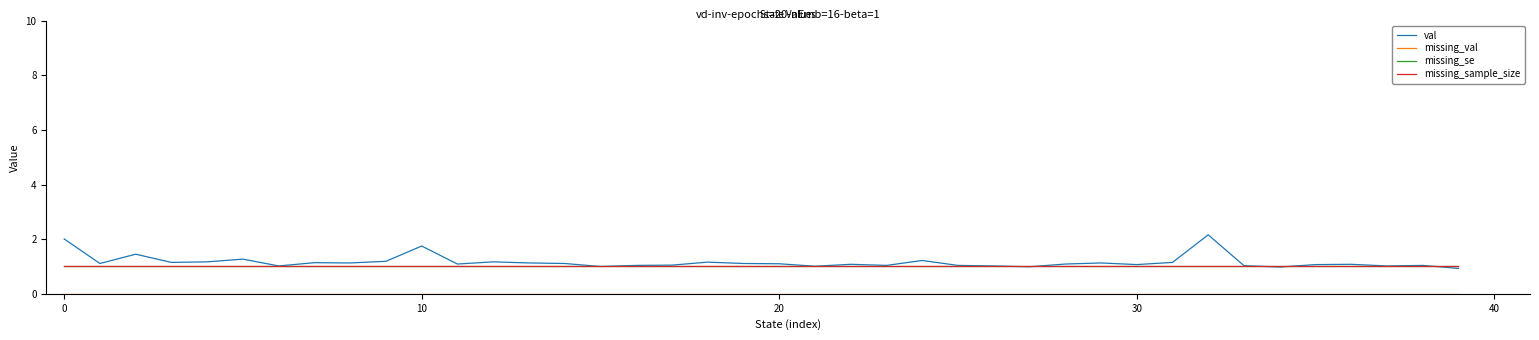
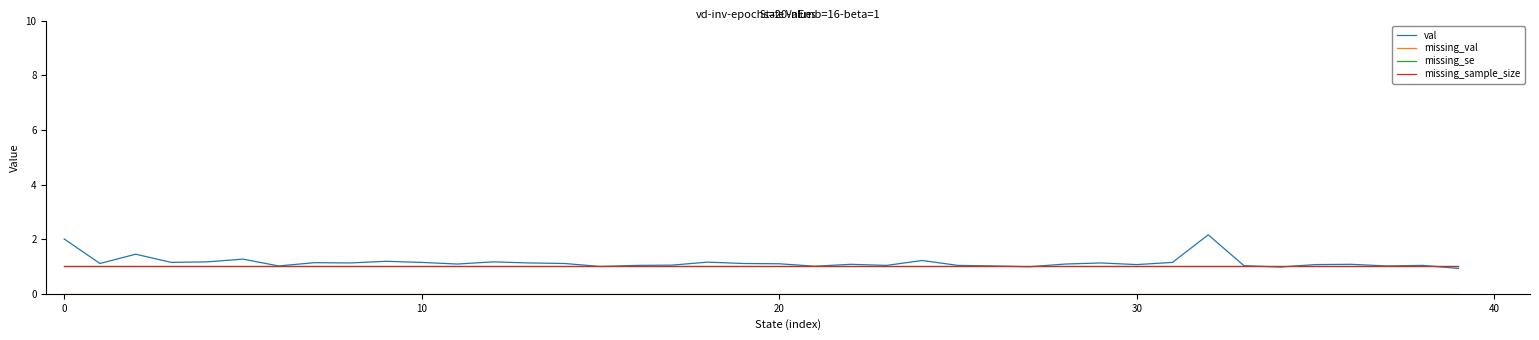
  {
    "val": {
      "0": 2.0,
-     "10": 1.8,
+     "10": 1.2,
      "20": 1.1
    },
    "missing_val": {
      "0": 0.0,
      "10": 0.0,
      "20": 0.0,
      "30": 0.0
    },
    "missing_sample_size": {
      "0": 1.0,
      "10": 1.0,
      "20": 1.0
    }
  }
